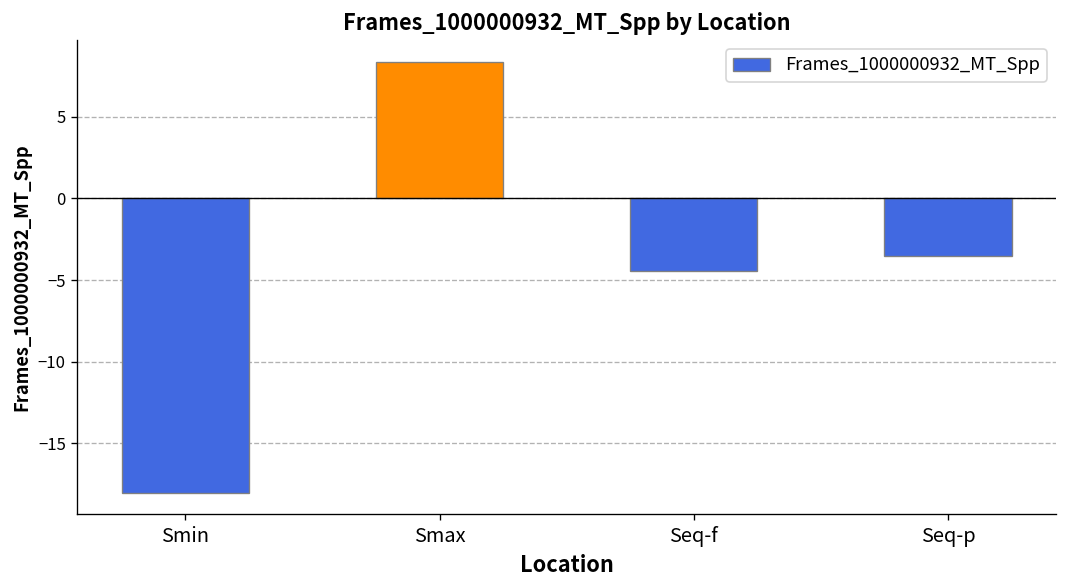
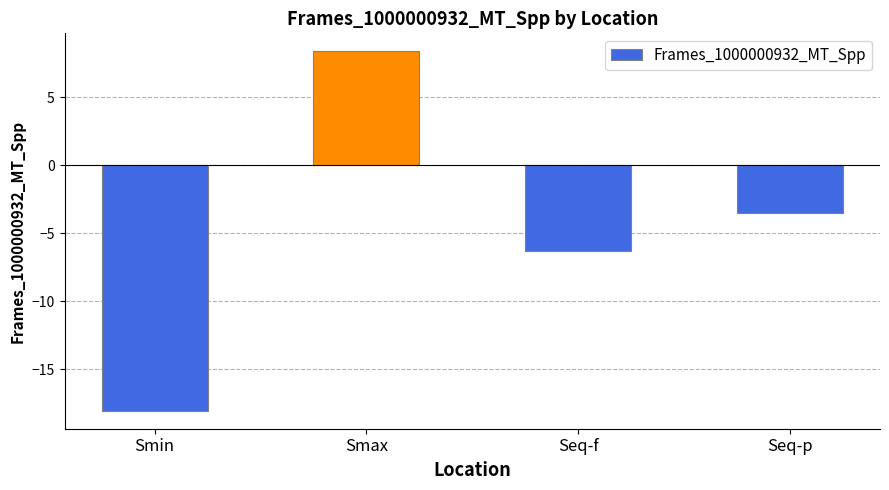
  {
    "Smin": -18.1,
    "Smax": 8.4,
-   "Seq-f": -4.4,
+   "Seq-f": -6.3,
    "Seq-p": -3.5
  }
